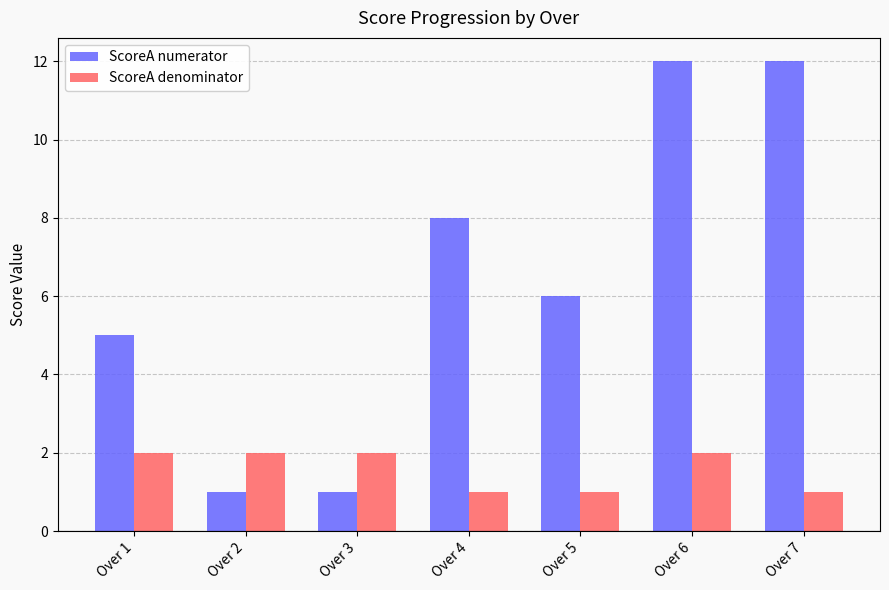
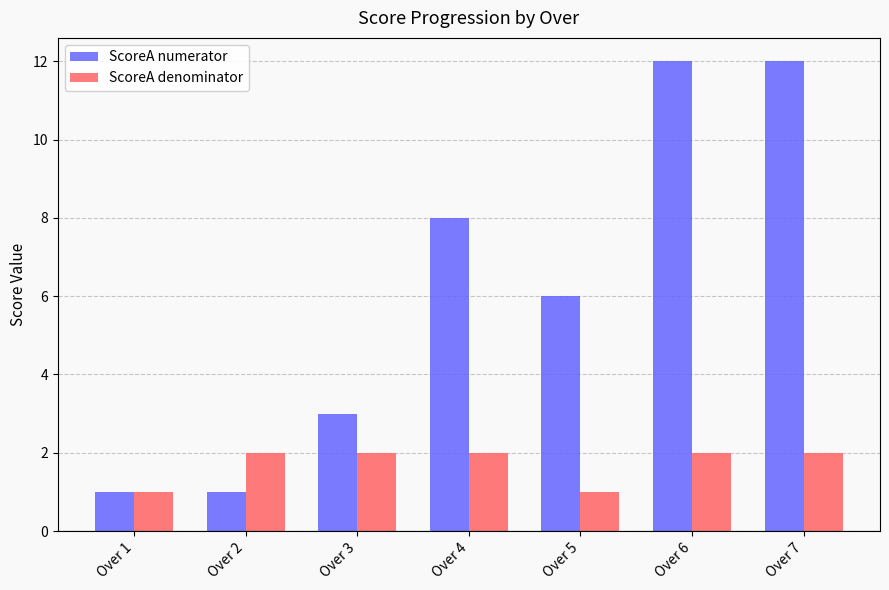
  {
    "ScoreA numerator": {
-     "Over 1": 5,
+     "Over 1": 1,
      "Over 2": 1,
-     "Over 3": 1,
+     "Over 3": 3,
      "Over 4": 8,
      "Over 5": 6,
      "Over 6": 12,
      "Over 7": 12
    },
    "ScoreA denominator": {
-     "Over 1": 2,
+     "Over 1": 1,
      "Over 2": 2,
      "Over 3": 2,
-     "Over 4": 1,
+     "Over 4": 2,
      "Over 5": 1,
      "Over 6": 2,
-     "Over 7": 1
+     "Over 7": 2
    }
  }
